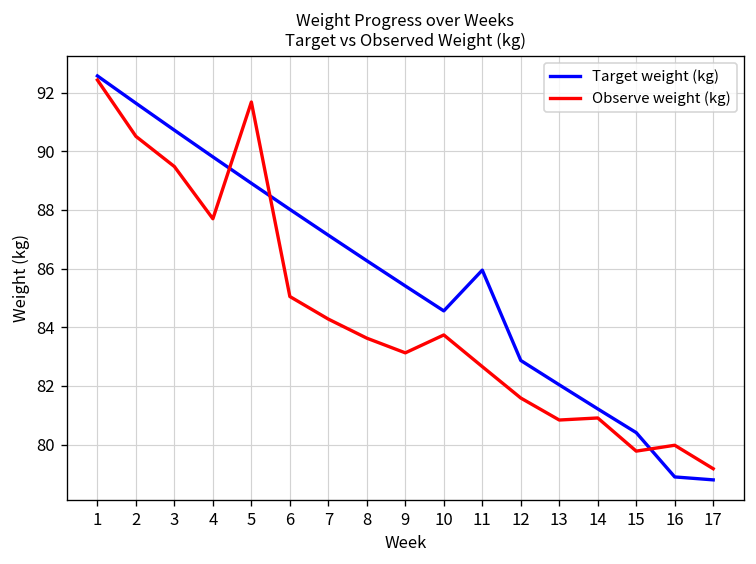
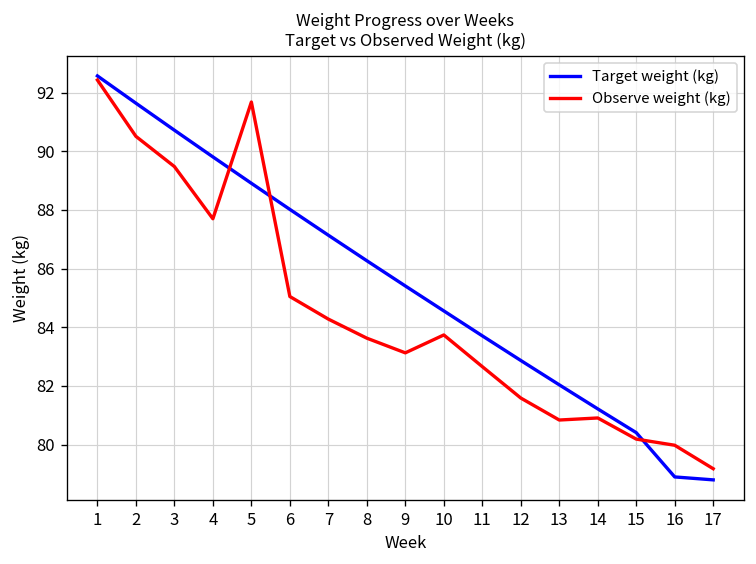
  {
    "Target weight (kg)": {
      "1": 92.6,
      "2": 91.6,
      "3": 90.7,
      "4": 89.8,
      "5": 88.9,
      "6": 88.0,
      "7": 87.1,
      "8": 86.3,
      "9": 85.4,
      "10": 84.6,
-     "11": 86.0,
+     "11": 83.7,
      "12": 82.9,
      "13": 82.0,
      "14": 81.2,
      "15": 80.4,
      "16": 78.9,
      "17": 78.8
    },
    "Observe weight (kg)": {
      "1": 92.4,
      "2": 90.5,
      "3": 89.5,
      "4": 87.7,
      "5": 91.7,
      "6": 85.1,
      "7": 84.3,
      "8": 83.6,
      "9": 83.1,
      "10": 83.7,
      "11": 82.7,
      "12": 81.6,
      "13": 80.8,
      "14": 80.9,
-     "15": 79.8,
+     "15": 80.2,
      "16": 80.0,
      "17": 79.2
    }
  }
